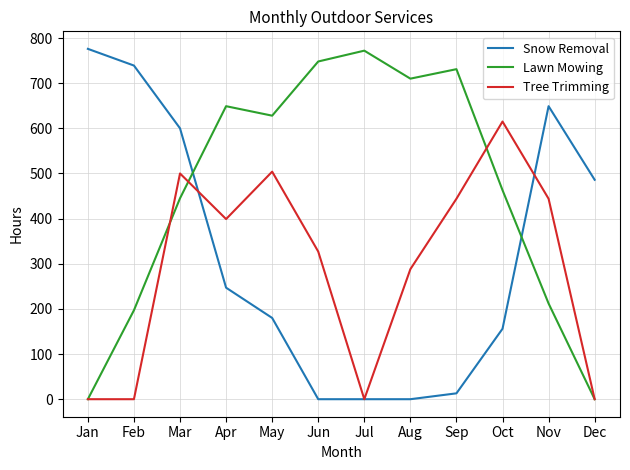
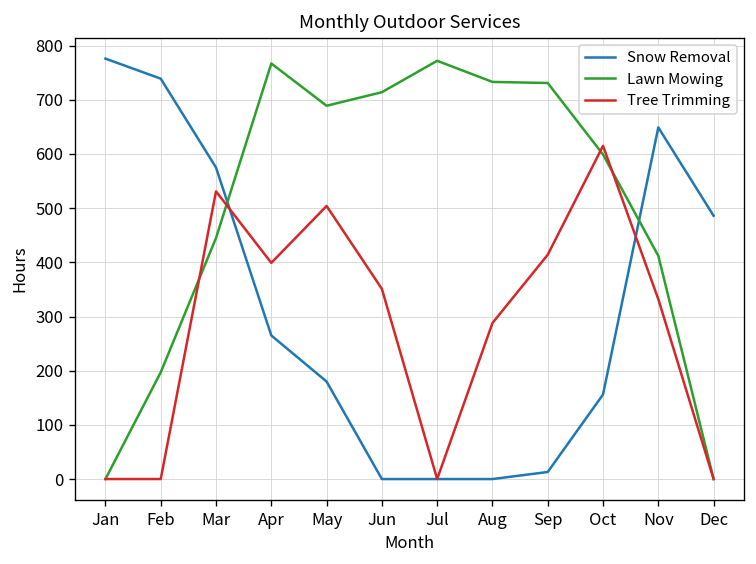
  {
    "Snow Removal": {
      "Jan": 780,
      "Feb": 740,
-     "Mar": 600,
-     "Apr": 250,
+     "Mar": 580,
+     "Apr": 270,
      "May": 180,
      "Jun": 0,
      "Aug": 0,
      "Sep": 10,
      "Oct": 160,
      "Nov": 650,
      "Dec": 490
    },
    "Lawn Mowing": {
      "Feb": 200,
      "Mar": 450,
-     "Apr": 650,
-     "May": 630,
-     "Jun": 750,
+     "Apr": 770,
+     "May": 690,
+     "Jun": 710,
      "Jul": 770,
-     "Aug": 710,
+     "Aug": 730,
      "Sep": 730,
-     "Oct": 460,
-     "Nov": 210
+     "Oct": 600,
+     "Nov": 410
    },
    "Tree Trimming": {
      "Feb": 0,
-     "Mar": 500,
+     "Mar": 530,
      "Apr": 400,
      "May": 500,
-     "Jun": 330,
+     "Jun": 350,
      "Aug": 290,
-     "Sep": 440,
+     "Sep": 410,
      "Oct": 620,
-     "Nov": 440
+     "Nov": 330
    }
  }
